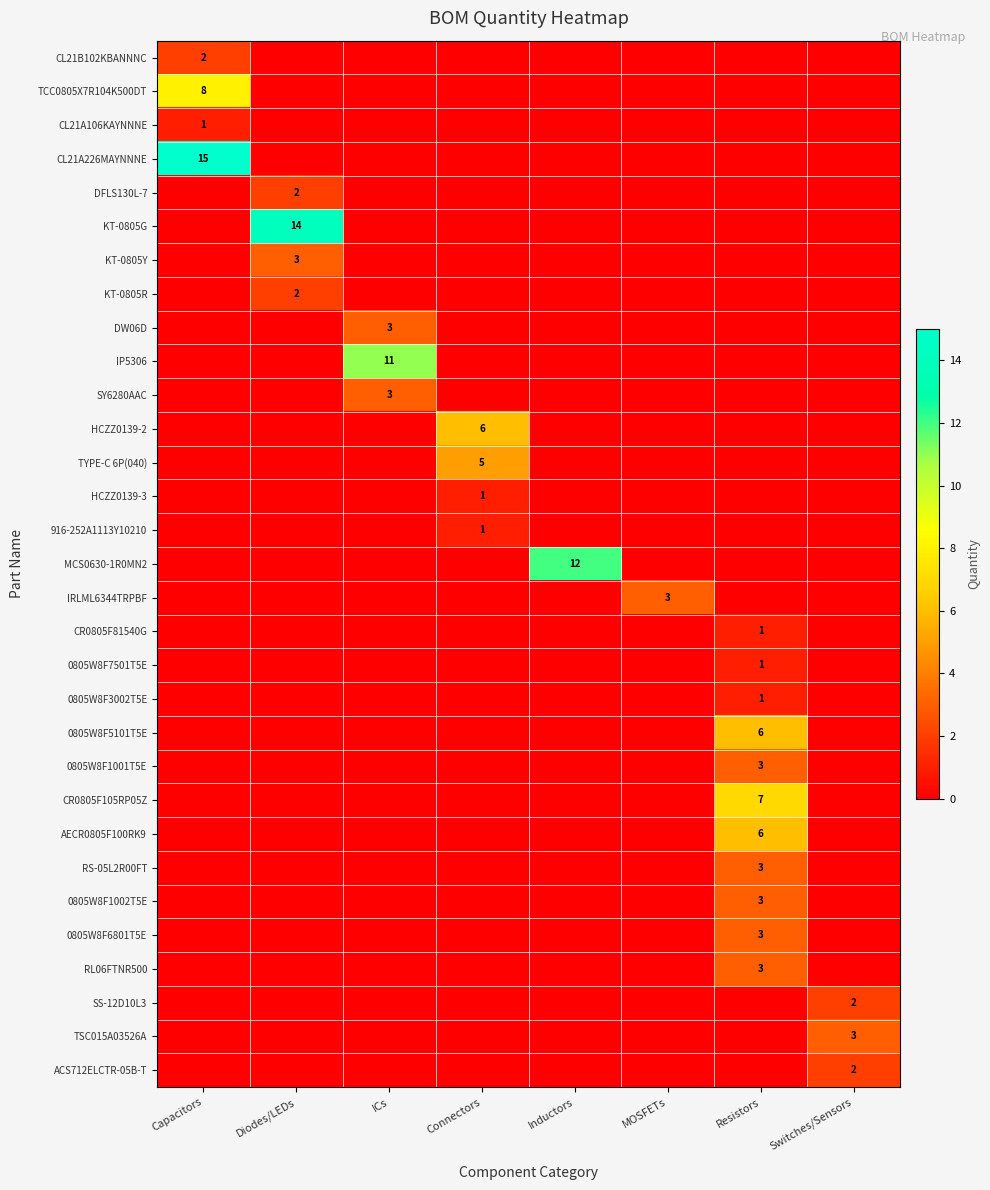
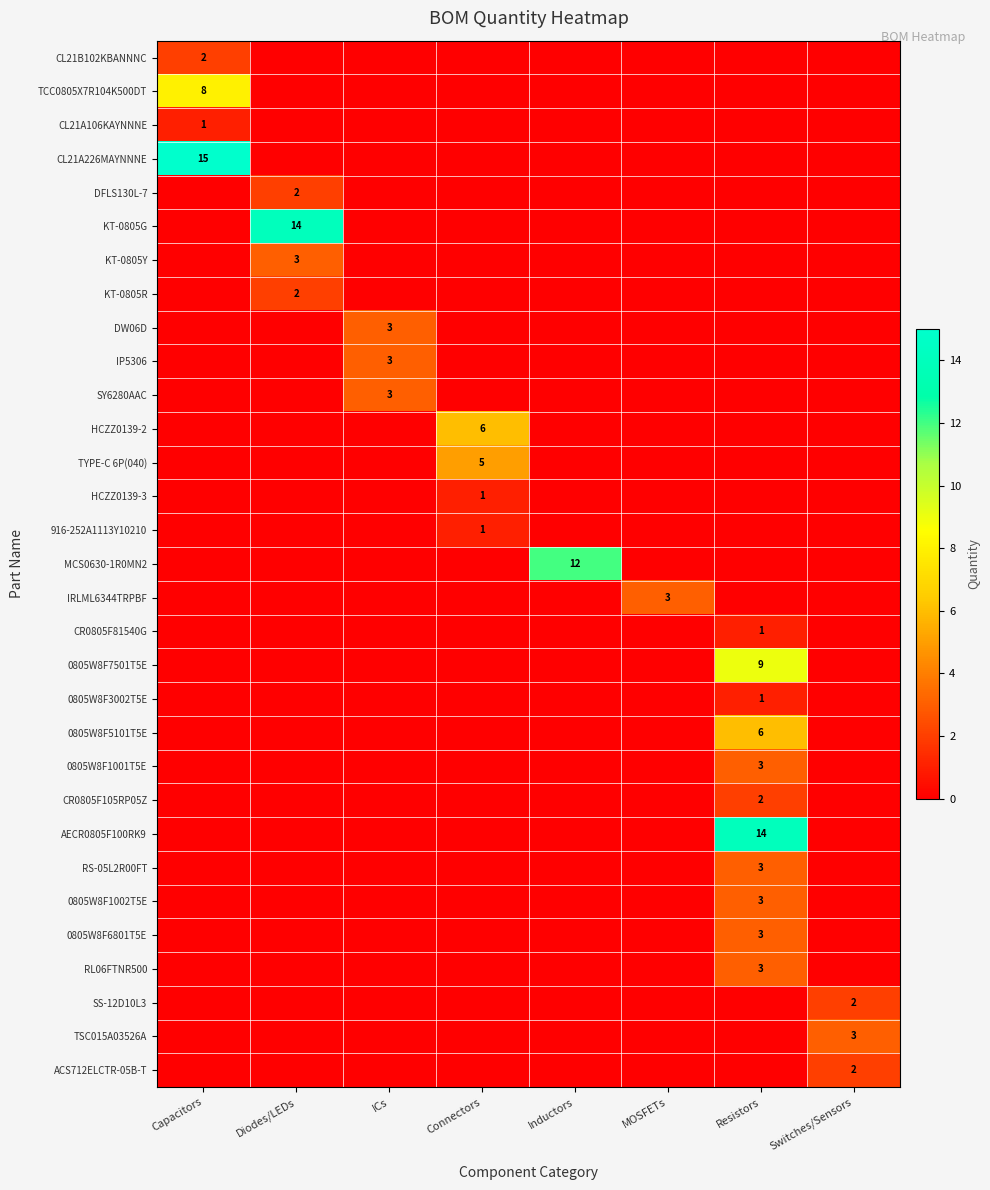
  {
    "CL21B102KBANNNC": {
      "Capacitors": 2
    },
    "TCC0805X7R104K500DT": {
      "Capacitors": 8
    },
    "CL21A106KAYNNNE": {
      "Capacitors": 1
    },
    "CL21A226MAYNNNE": {
      "Capacitors": 15
    },
    "DFLS130L-7": {
      "Diodes/LEDs": 2
    },
    "KT-0805G": {
      "Diodes/LEDs": 14
    },
    "KT-0805Y": {
      "Diodes/LEDs": 3
    },
    "KT-0805R": {
      "Diodes/LEDs": 2
    },
    "DW06D": {
      "ICs": 3
    },
    "IP5306": {
-     "ICs": 11
+     "ICs": 3
    },
    "SY6280AAC": {
      "ICs": 3
    },
    "HCZZ0139-2": {
      "Connectors": 6
    },
    "TYPE-C 6P(040)": {
      "Connectors": 5
    },
    "HCZZ0139-3": {
      "Connectors": 1
    },
    "916-252A1113Y10210": {
      "Connectors": 1
    },
    "MCS0630-1R0MN2": {
      "Inductors": 12
    },
    "IRLML6344TRPBF": {
      "MOSFETs": 3
    },
    "CR0805F81540G": {
      "Resistors": 1
    },
    "0805W8F7501T5E": {
-     "Resistors": 1
+     "Resistors": 9
    },
    "0805W8F3002T5E": {
      "Resistors": 1
    },
    "0805W8F5101T5E": {
      "Resistors": 6
    },
    "0805W8F1001T5E": {
      "Resistors": 3
    },
    "CR0805F105RP05Z": {
-     "Resistors": 7
+     "Resistors": 2
    },
    "AECR0805F100RK9": {
-     "Resistors": 6
+     "Resistors": 14
    },
    "RS-05L2R00FT": {
      "Resistors": 3
    },
    "0805W8F1002T5E": {
      "Resistors": 3
    },
    "0805W8F6801T5E": {
      "Resistors": 3
    },
    "RL06FTNR500": {
      "Resistors": 3
    },
    "SS-12D10L3": {
      "Switches/Sensors": 2
    },
    "TSC015A03526A": {
      "Switches/Sensors": 3
    },
    "ACS712ELCTR-05B-T": {
      "Switches/Sensors": 2
    }
  }
